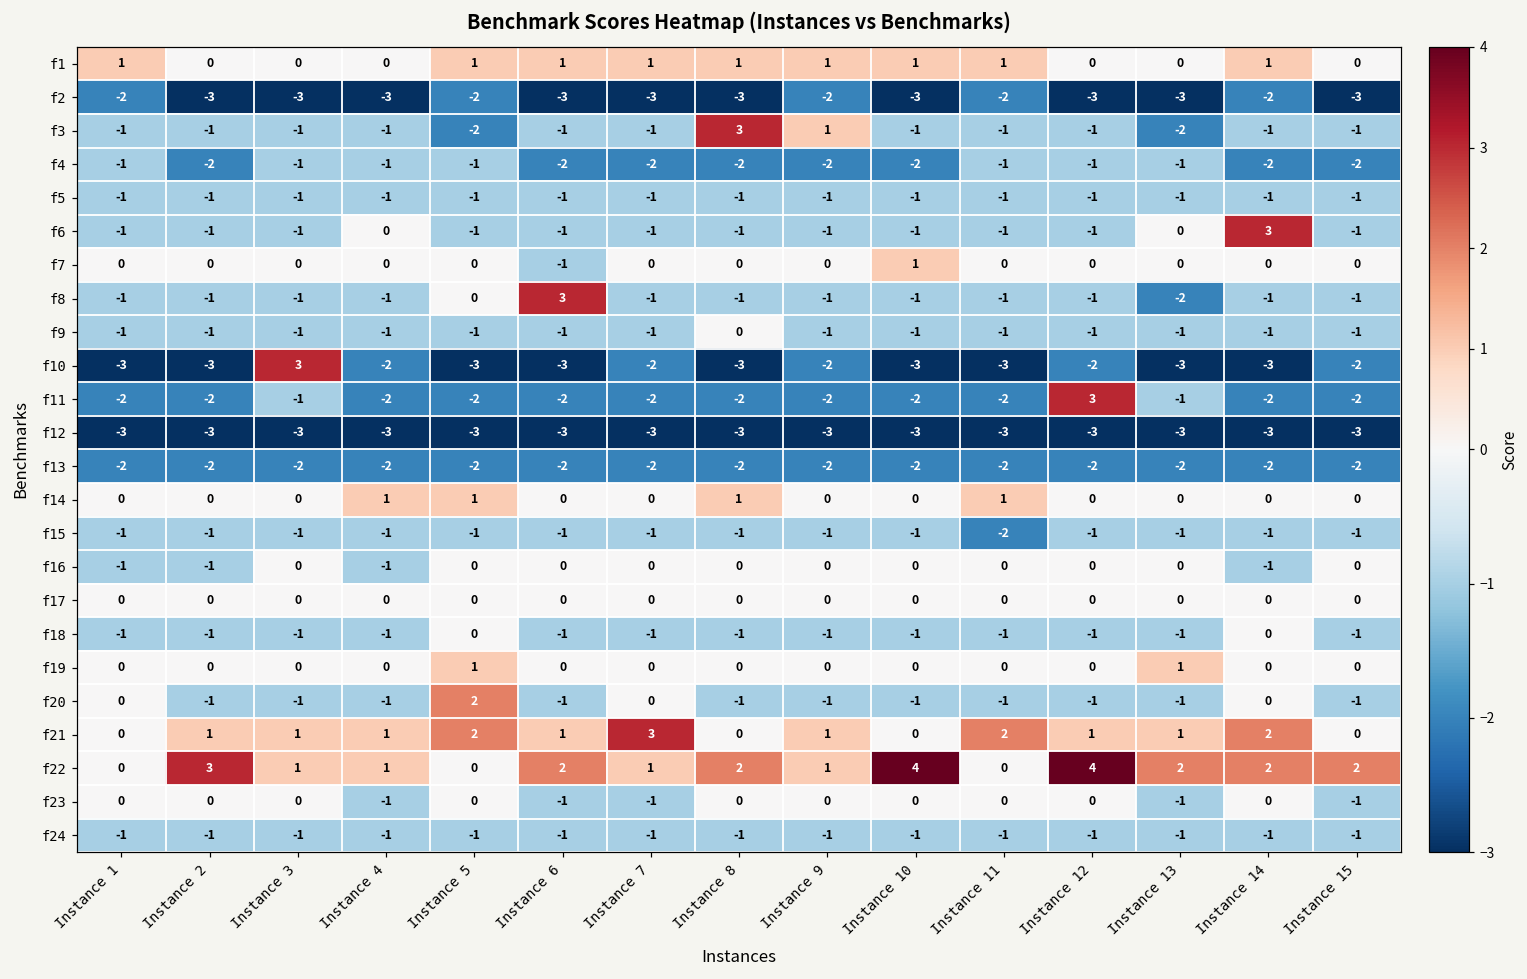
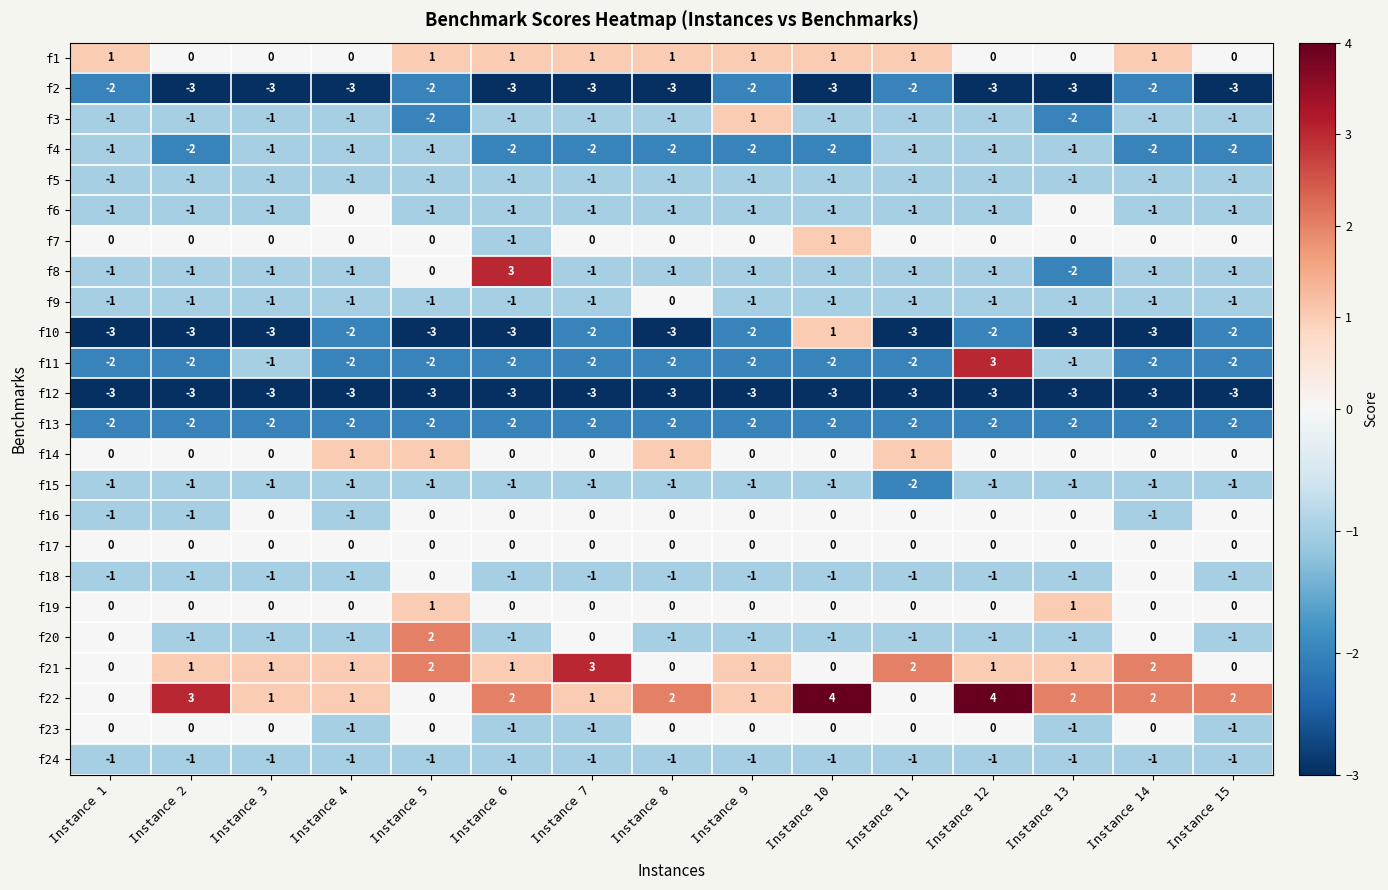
  {
    "f3": {
      "Instance 1": -1,
      "Instance 2": -1,
      "Instance 3": -1,
      "Instance 4": -1,
      "Instance 5": -2,
      "Instance 6": -1,
      "Instance 7": -1,
-     "Instance 8": 3,
+     "Instance 8": -1,
      "Instance 9": 1,
      "Instance 10": -1,
      "Instance 11": -1,
      "Instance 12": -1,
      "Instance 13": -2,
      "Instance 14": -1,
      "Instance 15": -1
    },
    "f6": {
      "Instance 1": -1,
      "Instance 2": -1,
      "Instance 3": -1,
      "Instance 4": 0,
      "Instance 5": -1,
      "Instance 6": -1,
      "Instance 7": -1,
      "Instance 8": -1,
      "Instance 9": -1,
      "Instance 10": -1,
      "Instance 11": -1,
      "Instance 12": -1,
      "Instance 13": 0,
-     "Instance 14": 3,
+     "Instance 14": -1,
      "Instance 15": -1
    },
    "f10": {
      "Instance 1": -3,
      "Instance 2": -3,
-     "Instance 3": 3,
+     "Instance 3": -3,
      "Instance 4": -2,
      "Instance 5": -3,
      "Instance 6": -3,
      "Instance 7": -2,
      "Instance 8": -3,
      "Instance 9": -2,
-     "Instance 10": -3,
+     "Instance 10": 1,
      "Instance 11": -3,
      "Instance 12": -2,
      "Instance 13": -3,
      "Instance 14": -3,
      "Instance 15": -2
    }
  }
